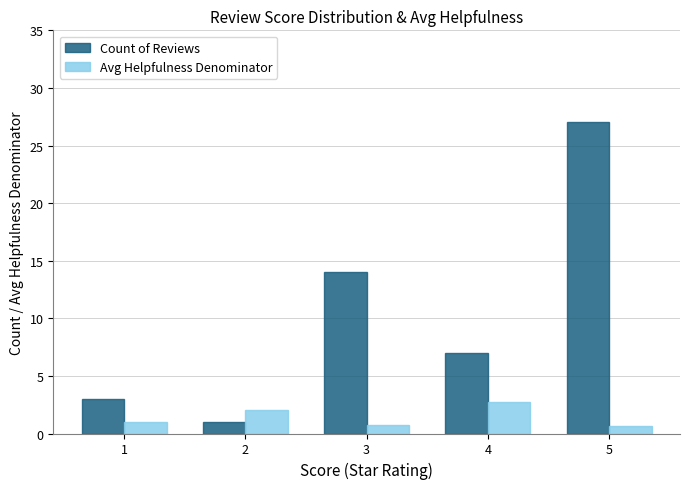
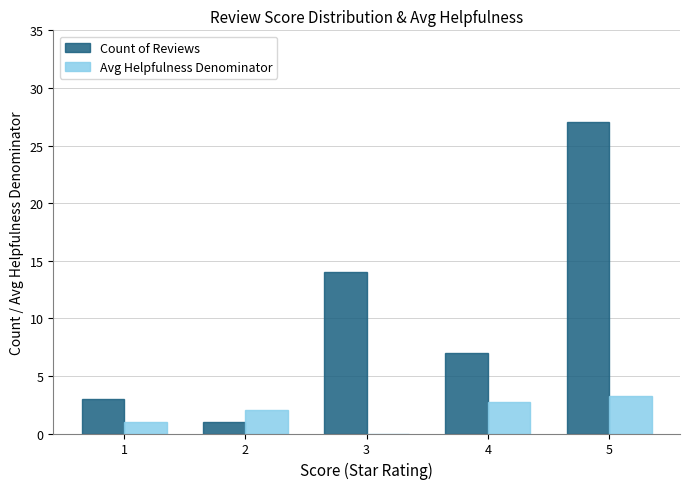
  {
    "Count of Reviews": {
      "1": 3.0,
      "2": 1.0,
      "3": 14.0,
      "4": 7.0,
      "5": 27.0
    },
    "Avg Helpfulness Denominator": {
      "1": 1.0,
      "2": 2.0,
-     "3": 0.7,
+     "3": 0.0,
      "4": 2.8,
-     "5": 0.7
+     "5": 3.2
    }
  }
